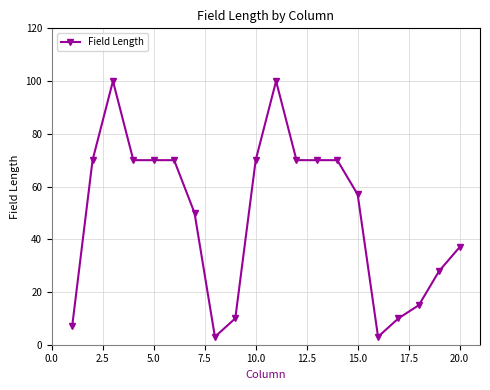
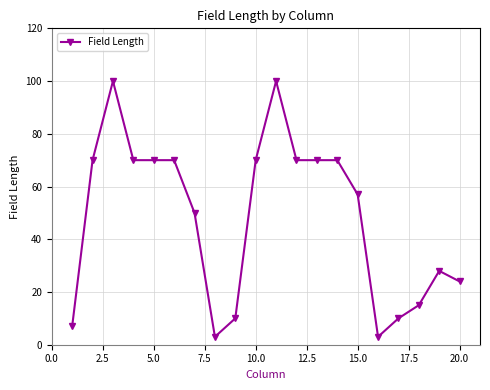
  {
    "5.0": 70,
    "10.0": 70,
    "15.0": 57,
-   "20.0": 37
+   "20.0": 24
  }
